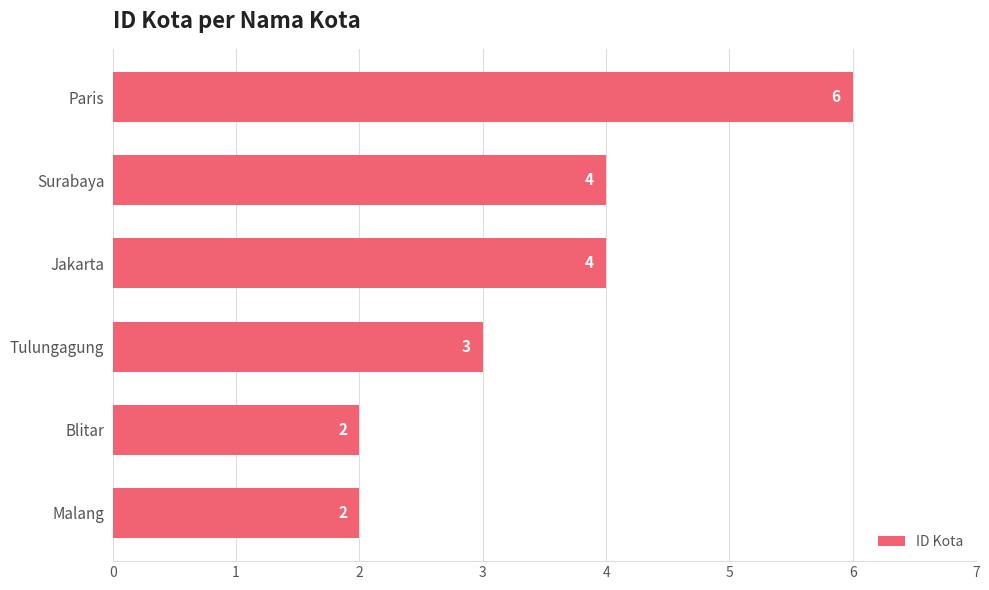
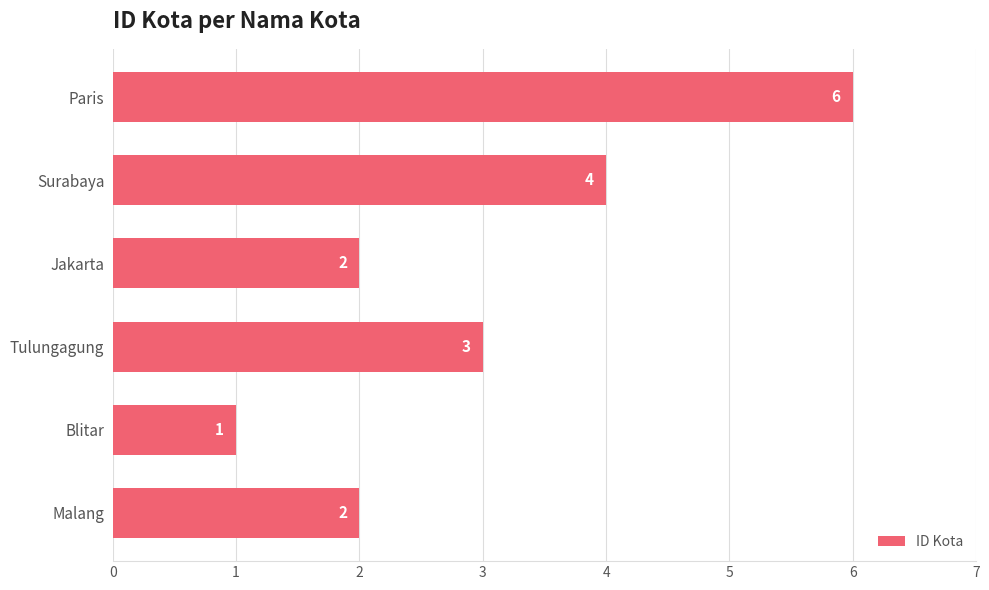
  {
    "Paris": 6,
    "Surabaya": 4,
-   "Jakarta": 4,
+   "Jakarta": 2,
    "Tulungagung": 3,
-   "Blitar": 2,
+   "Blitar": 1,
    "Malang": 2
  }
